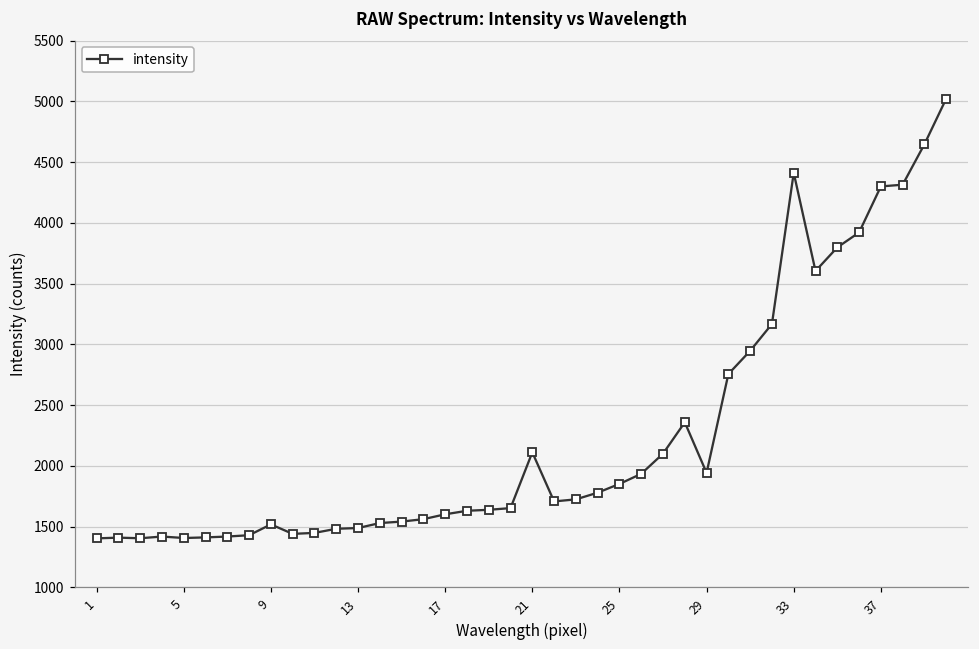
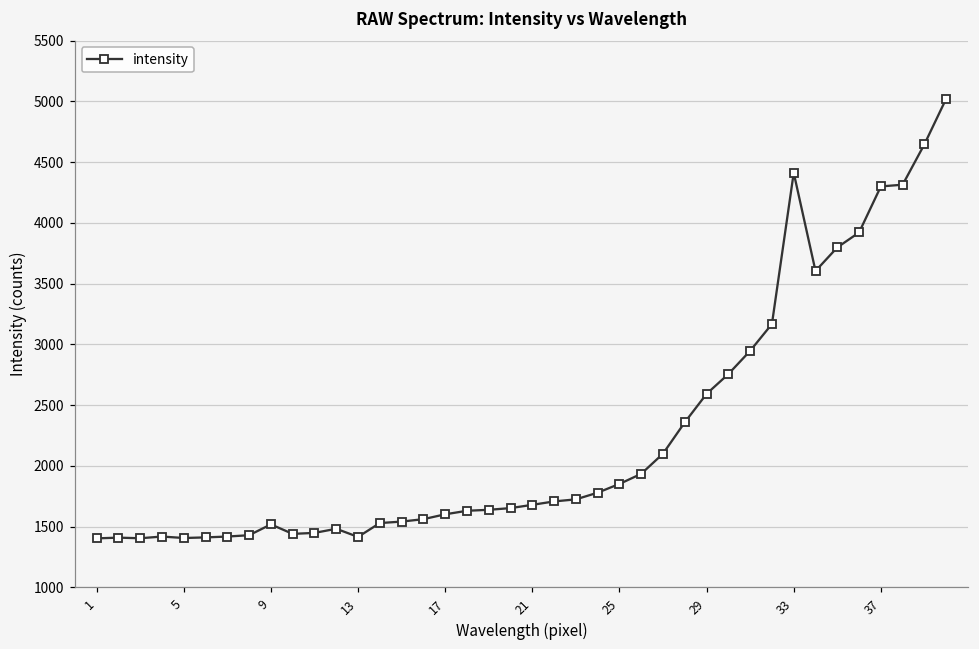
  {
    "1": 1400,
    "5": 1410,
    "9": 1520,
-   "13": 1490,
+   "13": 1420,
    "17": 1600,
-   "21": 2110,
+   "21": 1680,
    "25": 1850,
-   "29": 1940,
+   "29": 2590,
    "33": 4410,
    "37": 4300
  }
